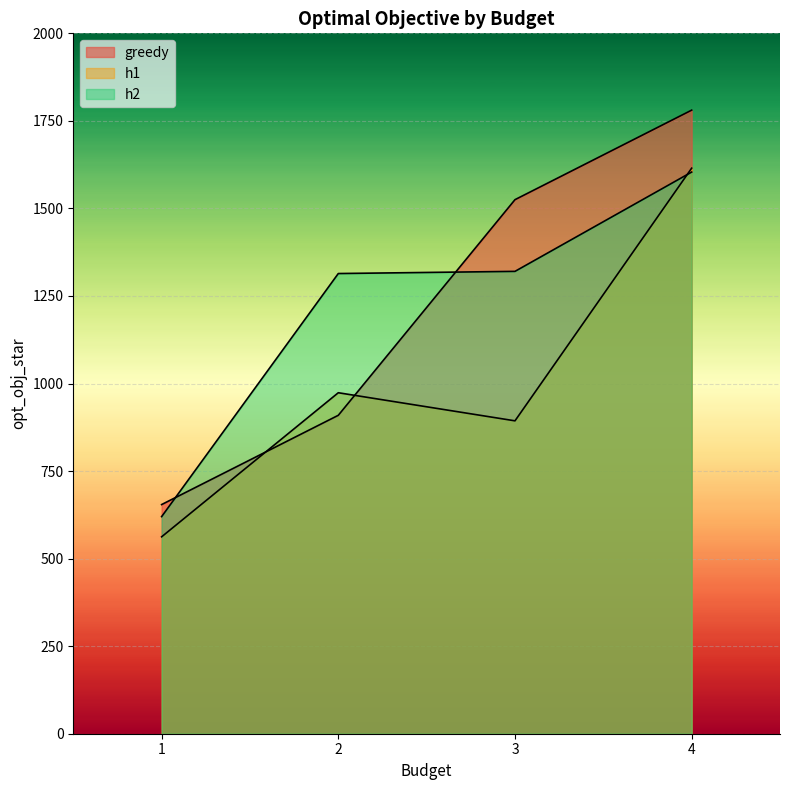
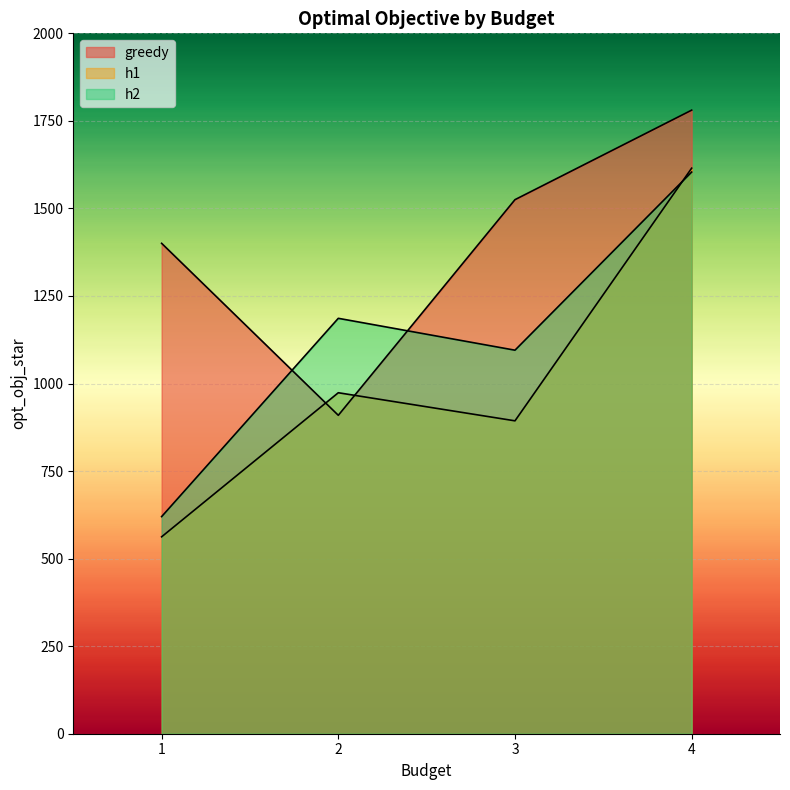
  {
    "greedy": {
-     "1": 650,
+     "1": 1400,
      "2": 910,
      "3": 1530,
      "4": 1780
    },
    "h1": {
      "1": 560,
      "2": 970,
      "3": 890,
      "4": 1610
    },
    "h2": {
      "1": 620,
-     "2": 1310,
-     "3": 1320,
+     "2": 1190,
+     "3": 1100,
      "4": 1600
    }
  }
